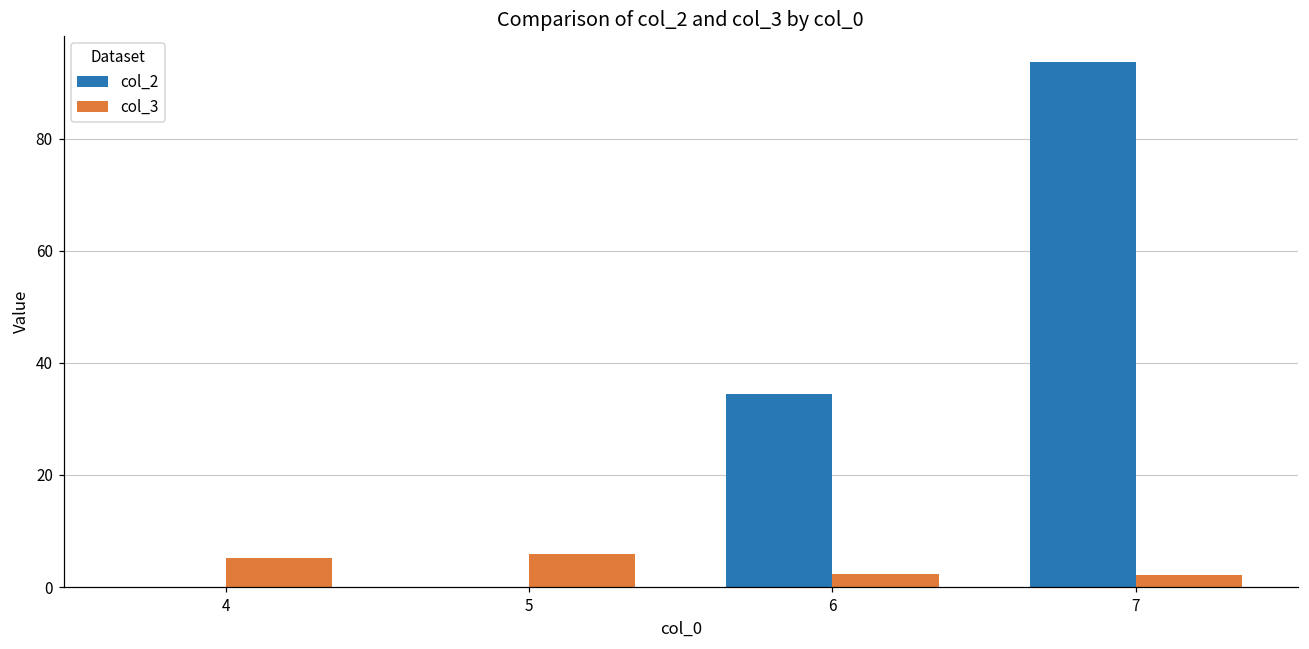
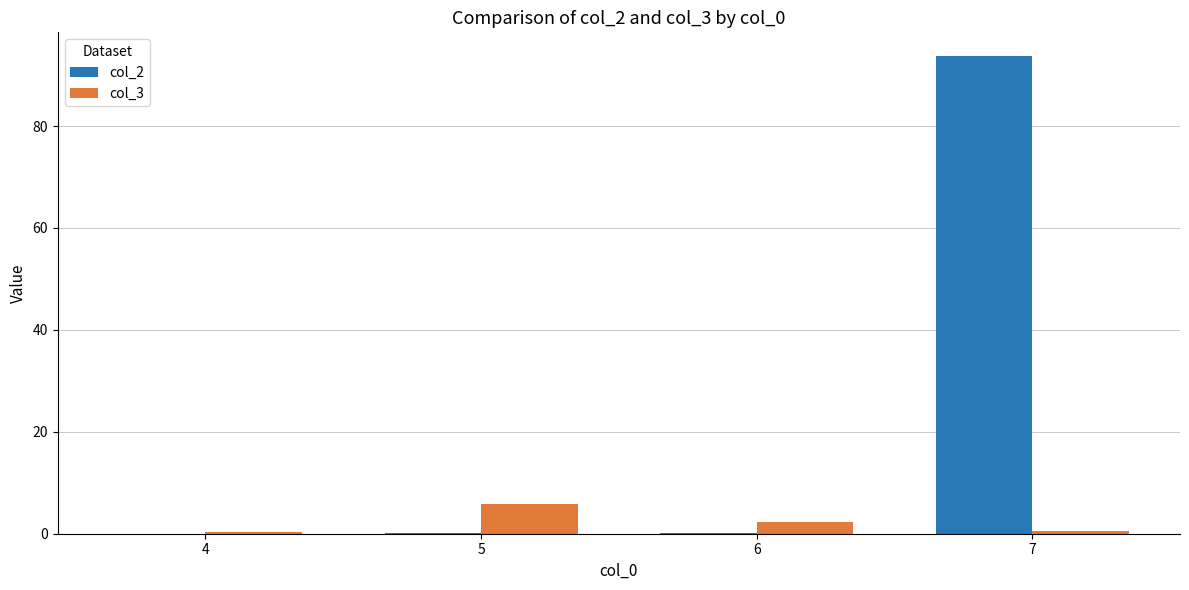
  {
    "col_2": {
-     "6": 35,
+     "6": 0,
      "7": 94
    },
    "col_3": {
-     "4": 5,
+     "4": 0,
      "5": 6,
      "6": 2,
-     "7": 2
+     "7": 0
    }
  }
